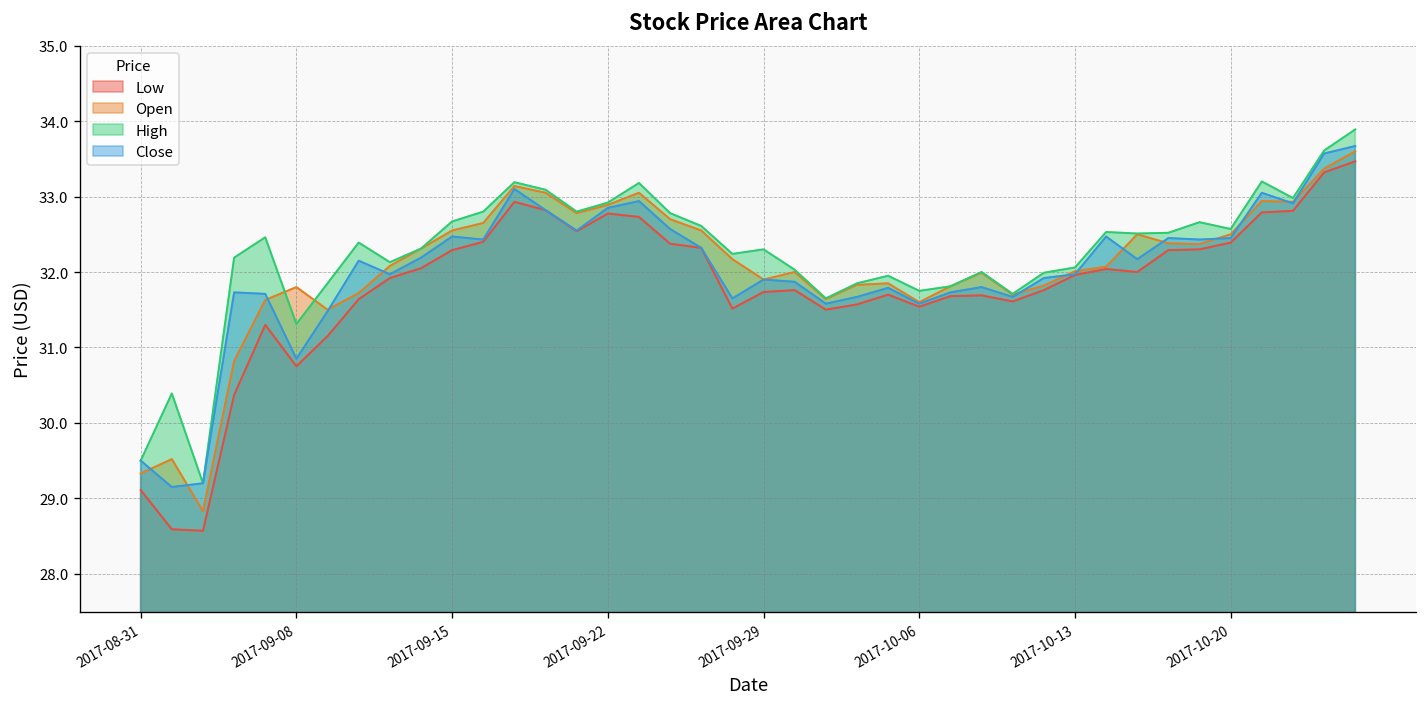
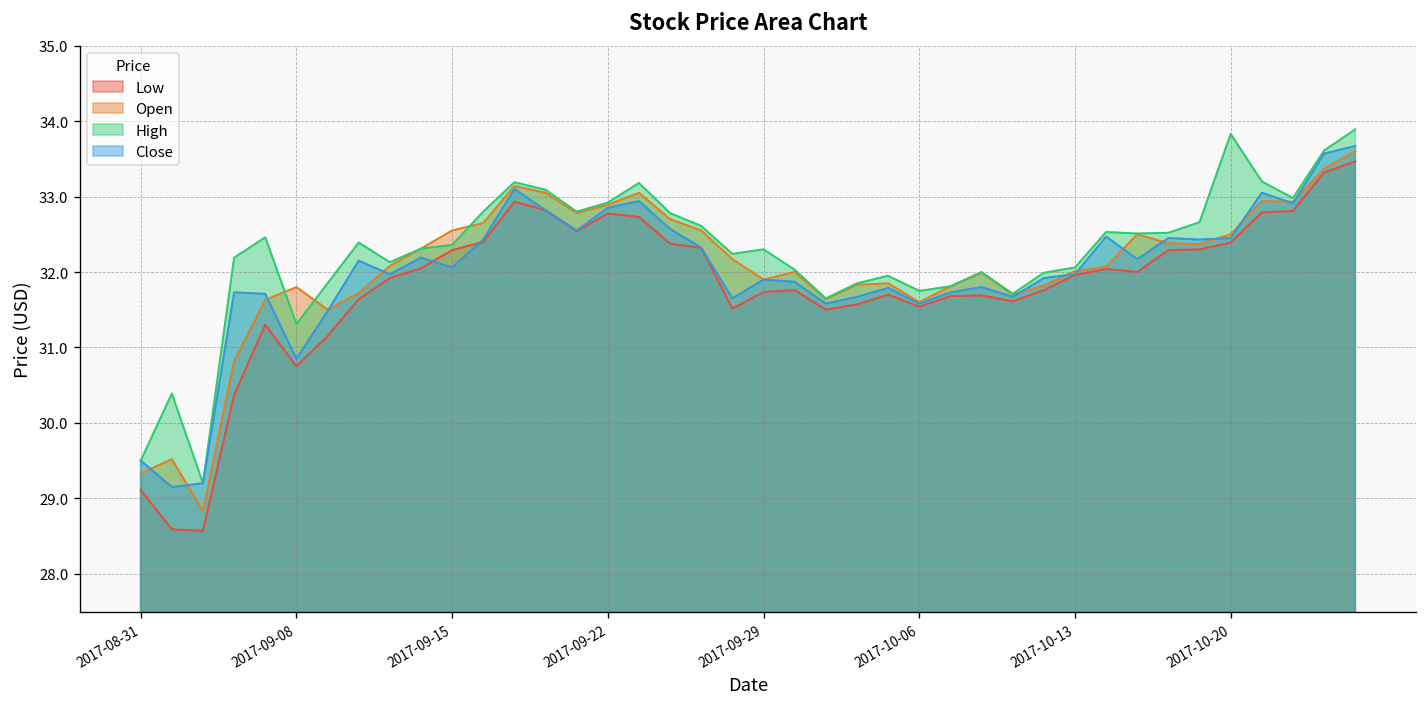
  {
    "High": {
      "2017-09-08": 31.3,
-     "2017-09-15": 32.7,
+     "2017-09-15": 32.4,
      "2017-09-29": 32.3,
      "2017-10-06": 31.8,
      "2017-10-13": 32.1,
-     "2017-10-20": 32.6
+     "2017-10-20": 33.8
    },
    "Close": {
      "2017-09-08": 30.9,
-     "2017-09-15": 32.5,
+     "2017-09-15": 32.1,
      "2017-10-20": 32.5
    }
  }
